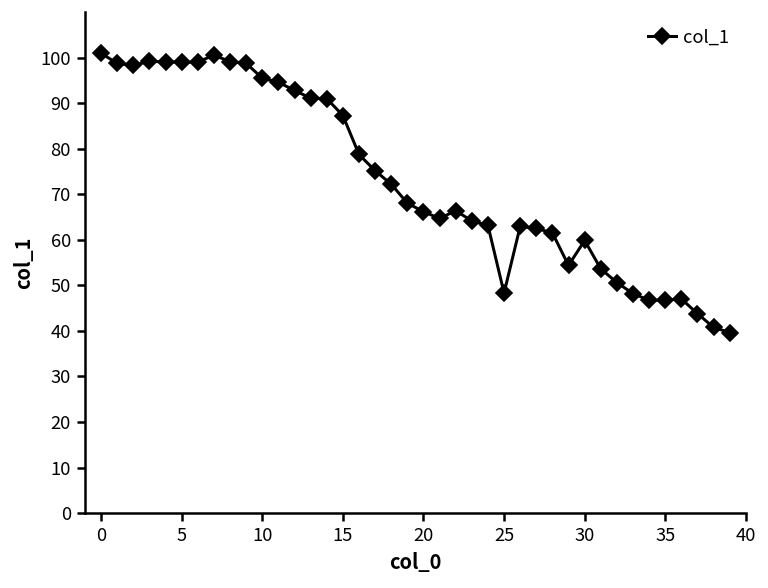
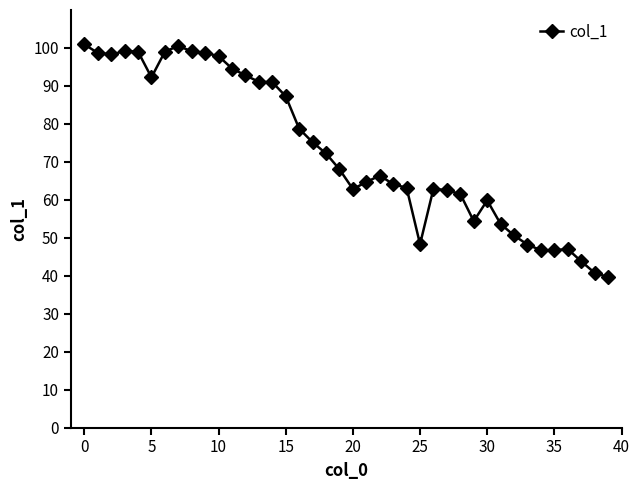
  {
    "0": 101,
-   "5": 99,
-   "10": 95,
+   "5": 92,
+   "10": 98,
    "15": 87,
-   "20": 66,
+   "20": 63,
    "25": 48,
    "30": 60,
    "35": 47
  }
